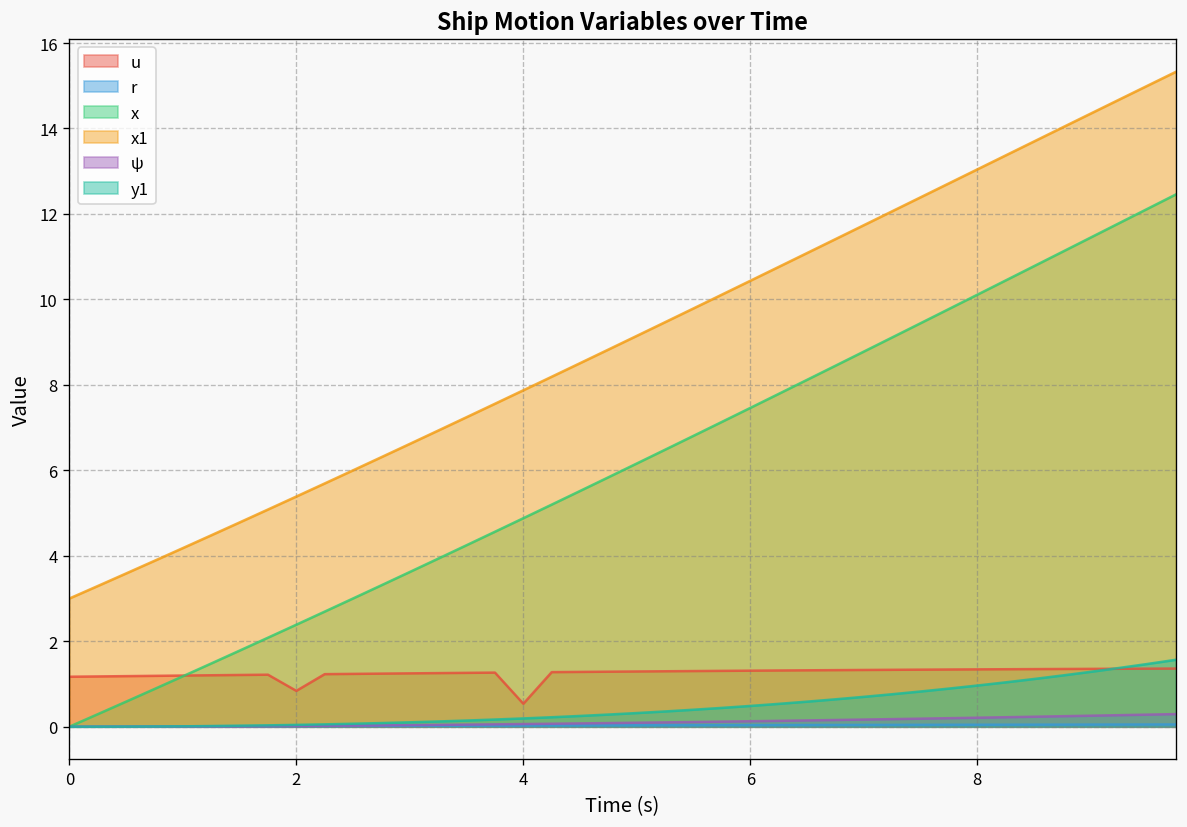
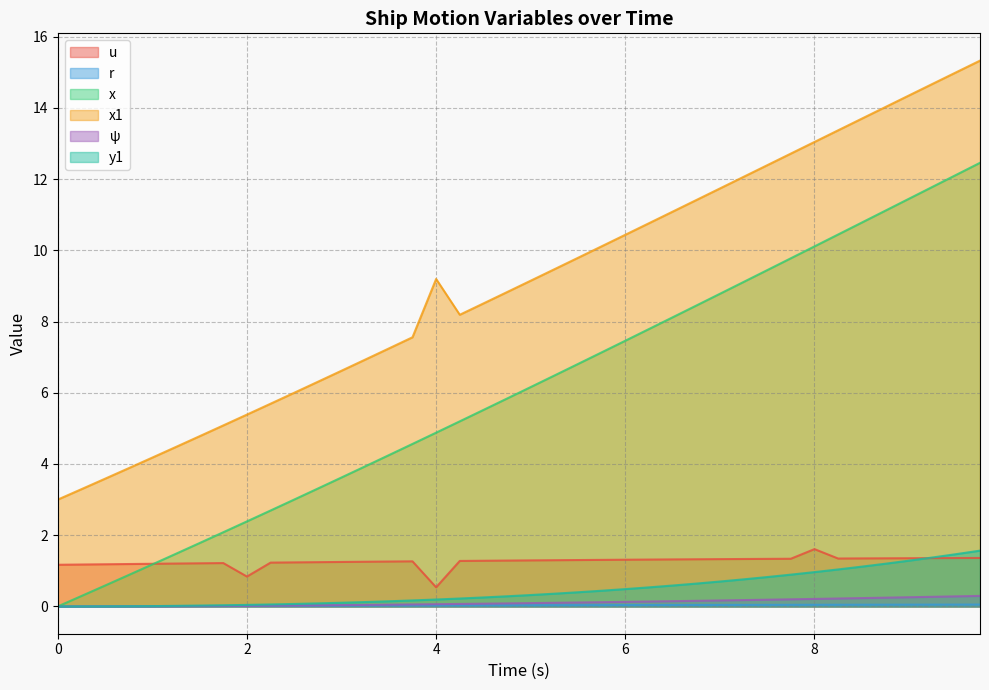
  {
    "u": {
      "0": 1.2,
      "2": 0.8,
      "4": 0.5,
      "6": 1.3,
-     "8": 1.3
+     "8": 1.6
    },
    "x1": {
      "0": 3.0,
      "2": 5.4,
-     "4": 7.9,
+     "4": 9.2,
      "6": 10.4,
      "8": 13.0
    },
    "ψ": {
      "6": 0.1,
      "8": 0.2
    }
  }
